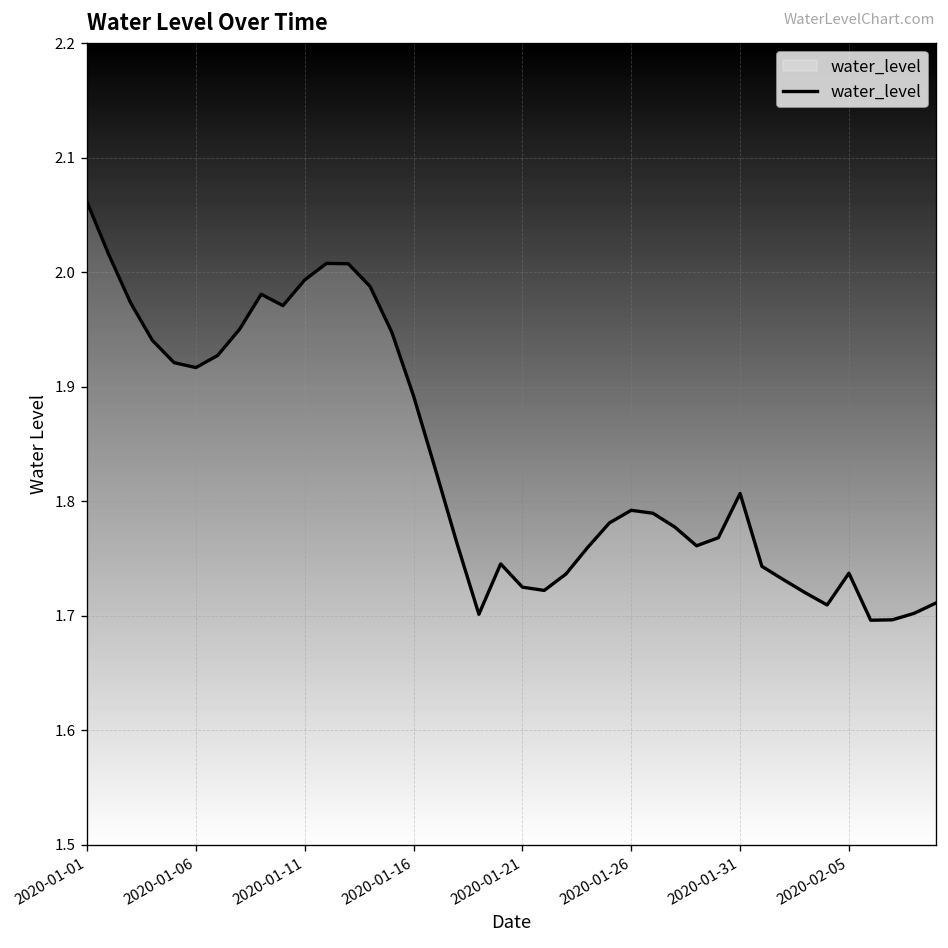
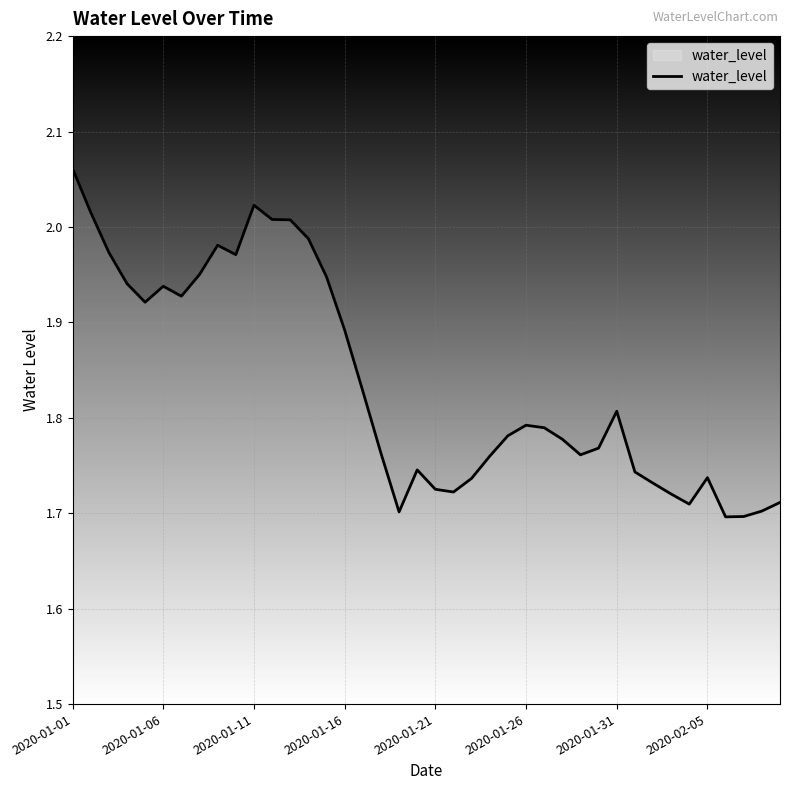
  {
    "2020-01-01": 2.06,
-   "2020-01-06": 1.92,
-   "2020-01-11": 1.99,
+   "2020-01-06": 1.94,
+   "2020-01-11": 2.02,
    "2020-01-16": 1.89,
    "2020-01-21": 1.73,
    "2020-01-26": 1.79,
    "2020-01-31": 1.81,
    "2020-02-05": 1.74
  }
